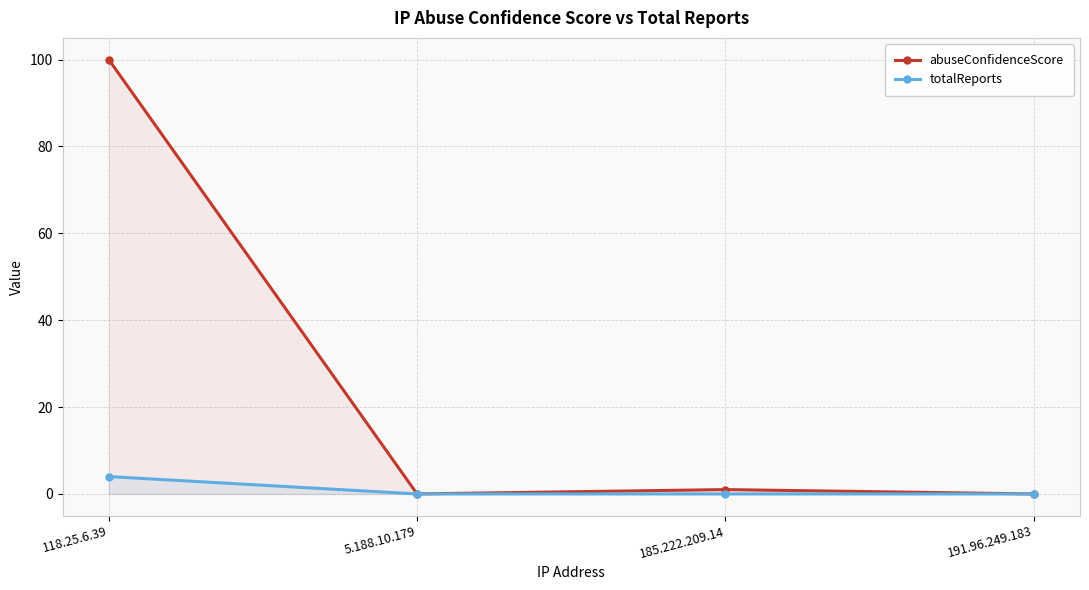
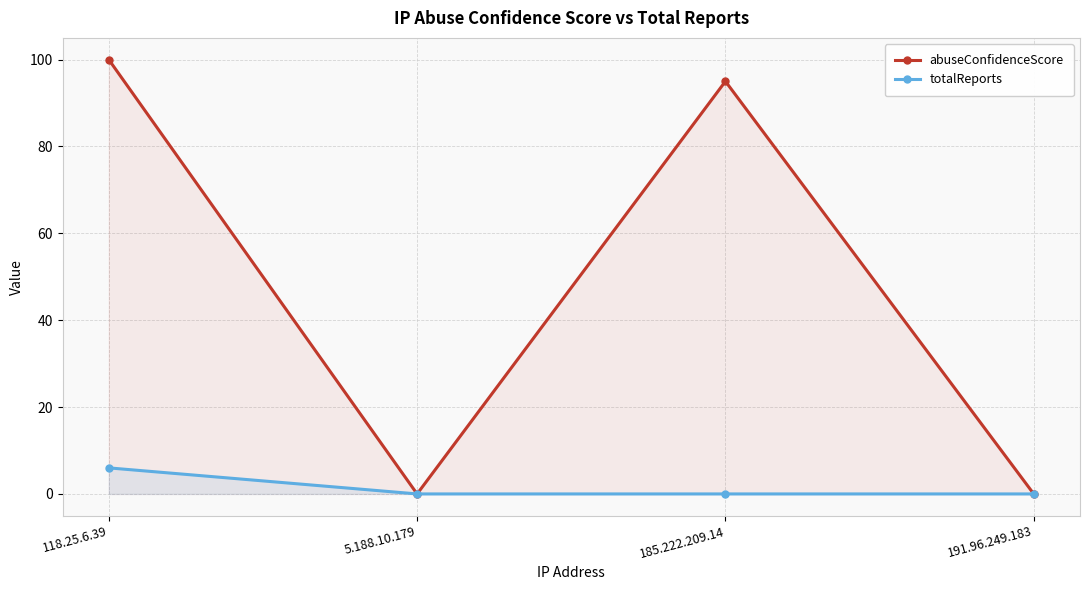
  {
    "abuseConfidenceScore": {
      "118.25.6.39": 100,
-     "185.222.209.14": 1
+     "185.222.209.14": 95
    },
    "totalReports": {
-     "118.25.6.39": 4,
+     "118.25.6.39": 6,
      "185.222.209.14": 0
    }
  }
